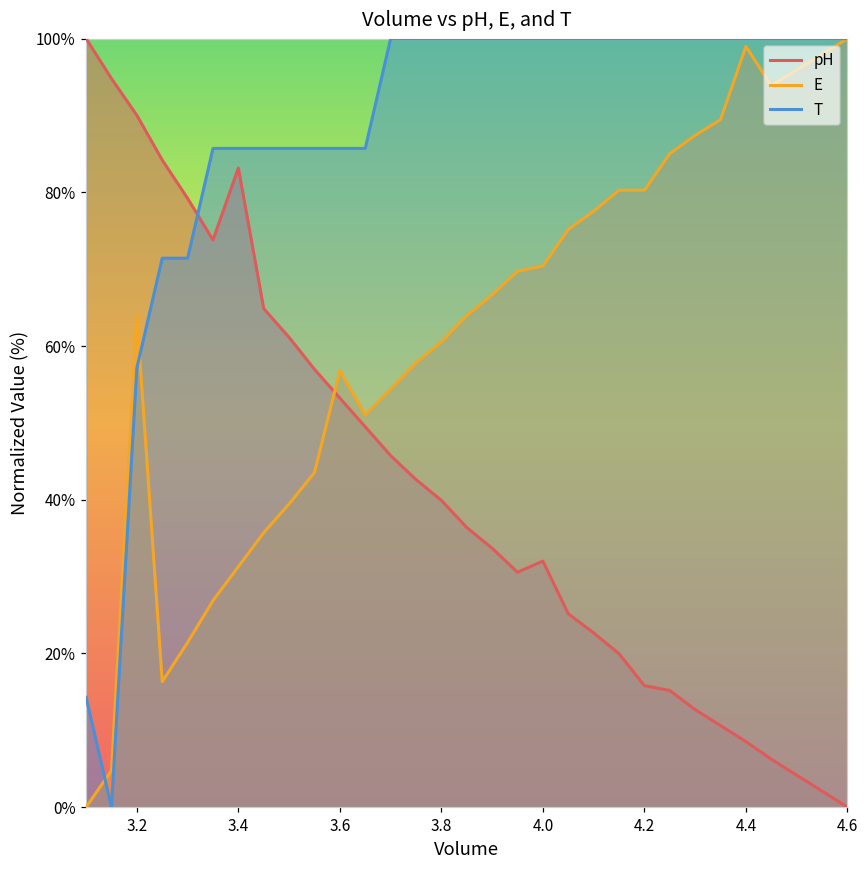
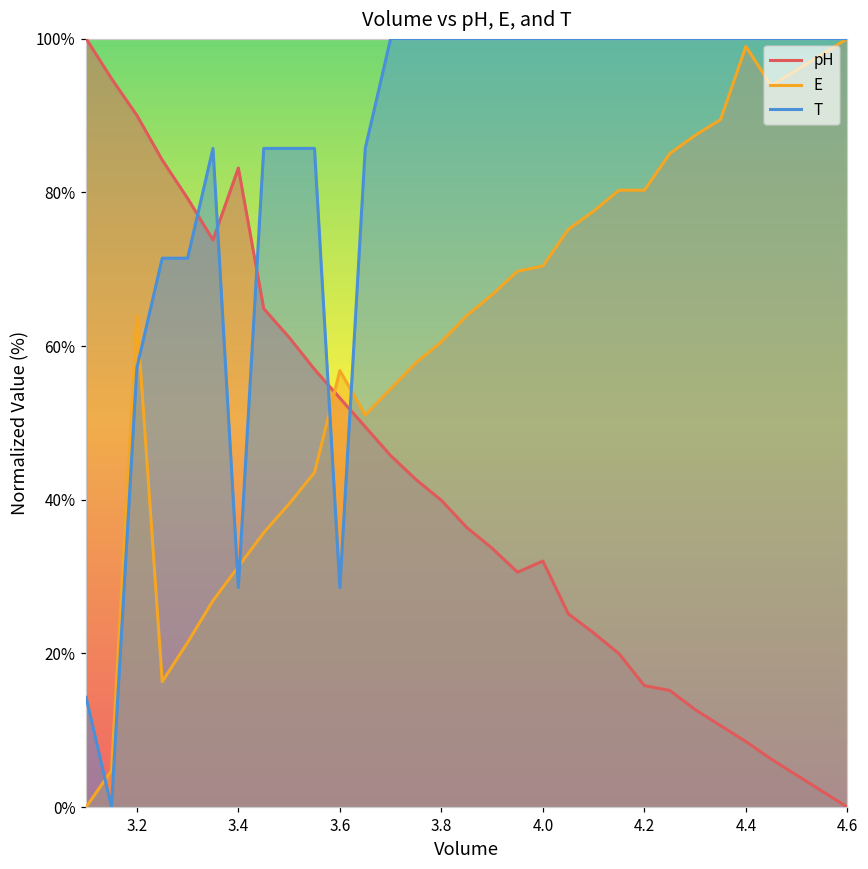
  {
    "pH": {
      "3.2": "90%",
      "3.4": "83%",
      "3.6": "53%",
      "3.8": "40%",
      "4.0": "32%",
      "4.2": "16%",
      "4.4": "9%",
      "4.6": "0%"
    },
    "E": {
      "3.2": "64%",
      "3.4": "31%",
      "3.6": "57%",
      "3.8": "61%",
      "4.0": "70%",
      "4.2": "80%",
      "4.4": "99%"
    },
    "T": {
      "3.2": "57%",
-     "3.4": "86%",
-     "3.6": "86%",
+     "3.4": "29%",
+     "3.6": "29%",
      "3.8": "100%",
      "4.0": "100%",
      "4.2": "100%",
      "4.4": "100%"
    }
  }
